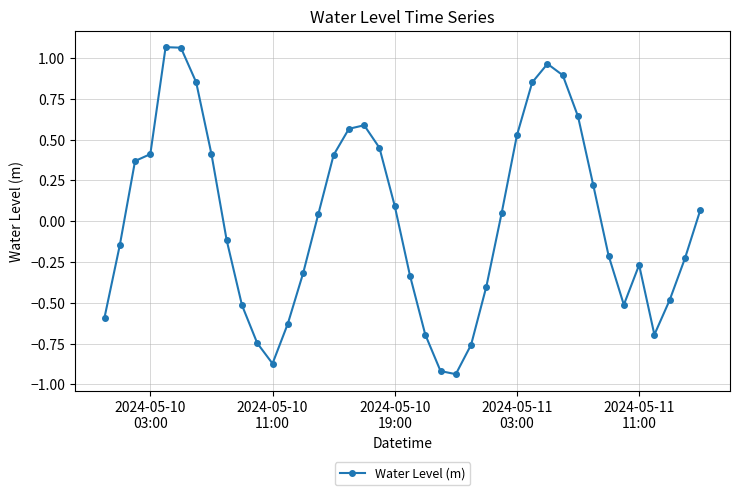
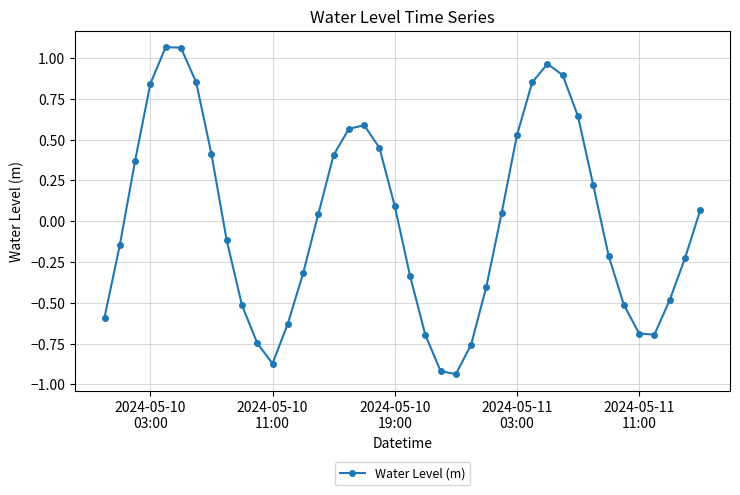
  {
-   "2024-05-10 03:00": 0.41,
+   "2024-05-10 03:00": 0.84,
    "2024-05-10 11:00": -0.87,
    "2024-05-10 19:00": 0.09,
    "2024-05-11 03:00": 0.53,
-   "2024-05-11 11:00": -0.27
+   "2024-05-11 11:00": -0.69
  }
